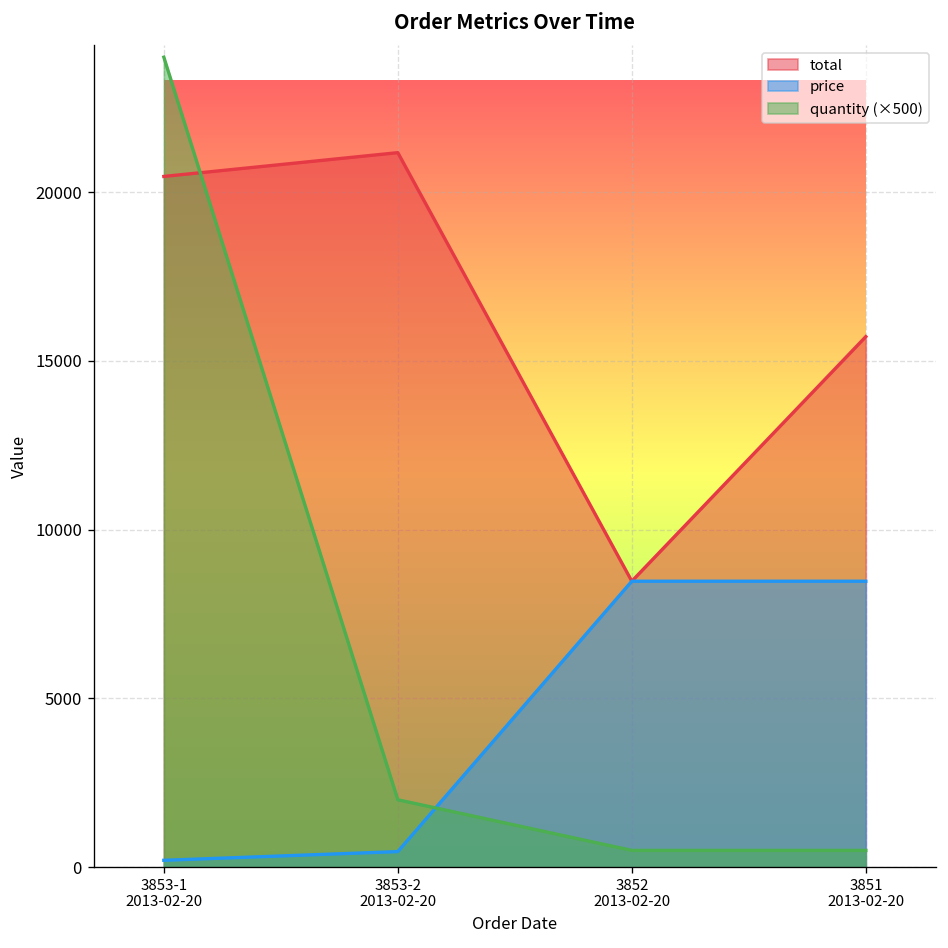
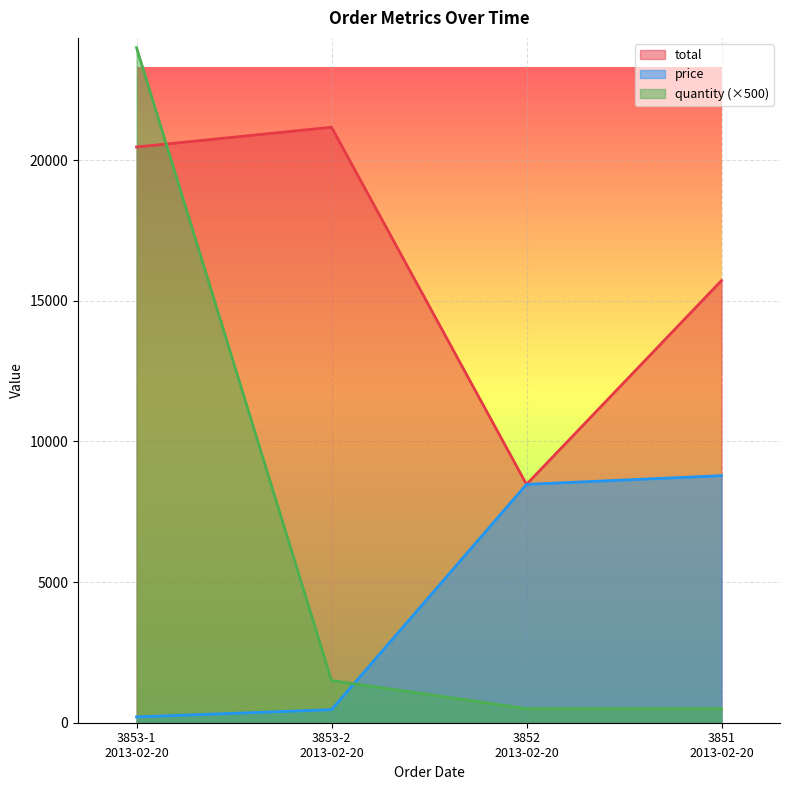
  {
    "total": {
      "3853-1 2013-02-20": 20500,
      "3853-2 2013-02-20": 21200,
      "3851 2013-02-20": 15700
    },
    "price": {
      "3853-1 2013-02-20": 200,
      "3853-2 2013-02-20": 500,
-     "3851 2013-02-20": 8500
+     "3851 2013-02-20": 8800
    },
    "quantity (×500)": {
      "3853-1 2013-02-20": 24000,
-     "3853-2 2013-02-20": 2000,
+     "3853-2 2013-02-20": 1500,
      "3852 2013-02-20": 500,
      "3851 2013-02-20": 500
    }
  }
